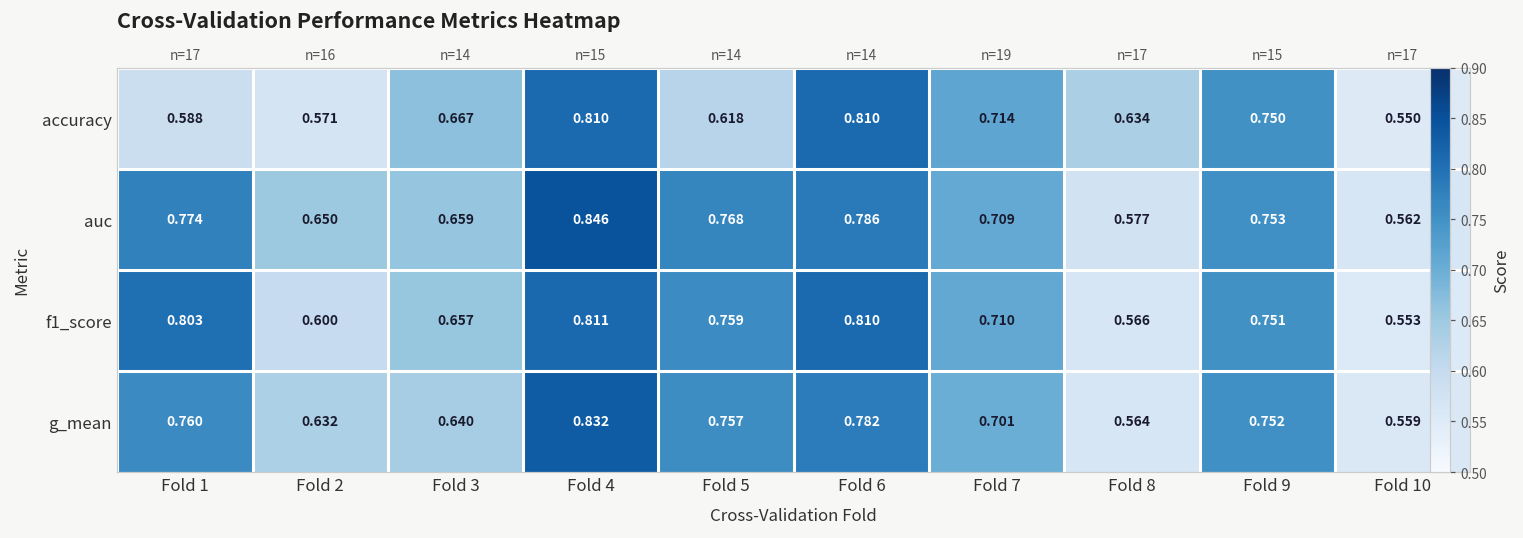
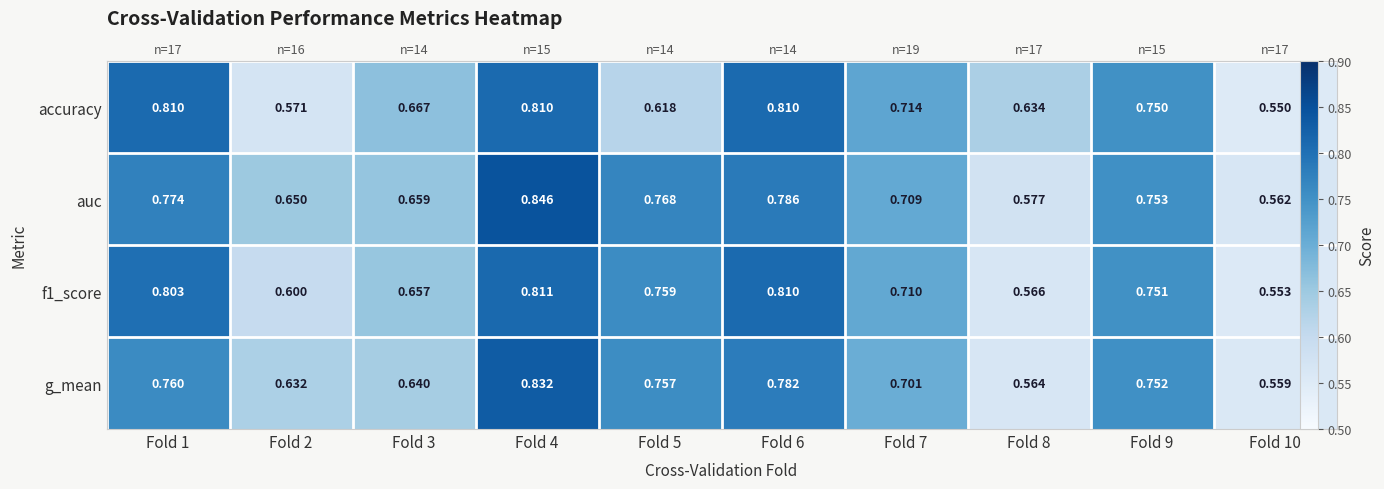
  {
    "accuracy": {
-     "Fold 1": 0.588,
+     "Fold 1": 0.810,
      "Fold 2": 0.571,
      "Fold 3": 0.667,
      "Fold 4": 0.810,
      "Fold 5": 0.618,
      "Fold 6": 0.810,
      "Fold 7": 0.714,
      "Fold 8": 0.634,
      "Fold 9": 0.750,
      "Fold 10": 0.550
    },
    "auc": {
      "Fold 1": 0.774,
      "Fold 2": 0.650,
      "Fold 3": 0.659,
      "Fold 4": 0.846,
      "Fold 5": 0.768,
      "Fold 6": 0.786,
      "Fold 7": 0.709,
      "Fold 8": 0.577,
      "Fold 9": 0.753,
      "Fold 10": 0.562
    },
    "f1_score": {
      "Fold 1": 0.803,
      "Fold 2": 0.600,
      "Fold 3": 0.657,
      "Fold 4": 0.811,
      "Fold 5": 0.759,
      "Fold 6": 0.810,
      "Fold 7": 0.710,
      "Fold 8": 0.566,
      "Fold 9": 0.751,
      "Fold 10": 0.553
    },
    "g_mean": {
      "Fold 1": 0.760,
      "Fold 2": 0.632,
      "Fold 3": 0.640,
      "Fold 4": 0.832,
      "Fold 5": 0.757,
      "Fold 6": 0.782,
      "Fold 7": 0.701,
      "Fold 8": 0.564,
      "Fold 9": 0.752,
      "Fold 10": 0.559
    }
  }
